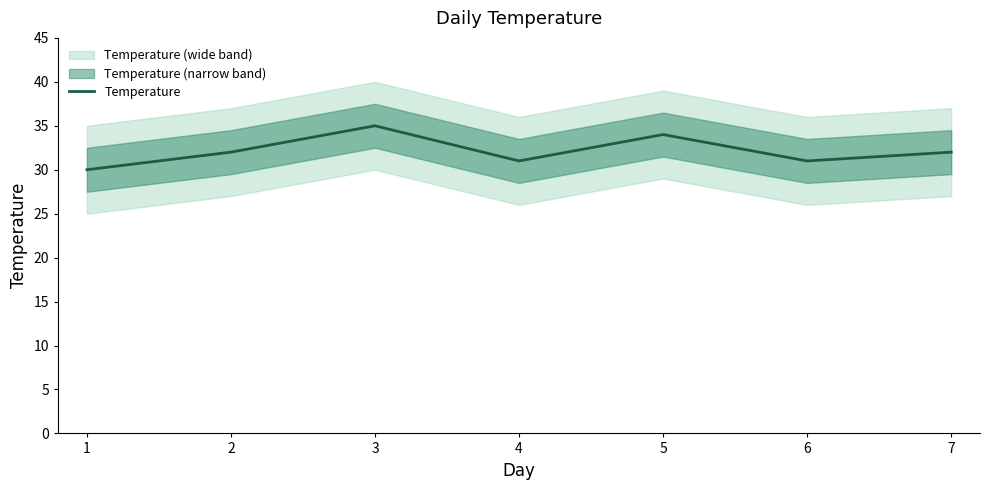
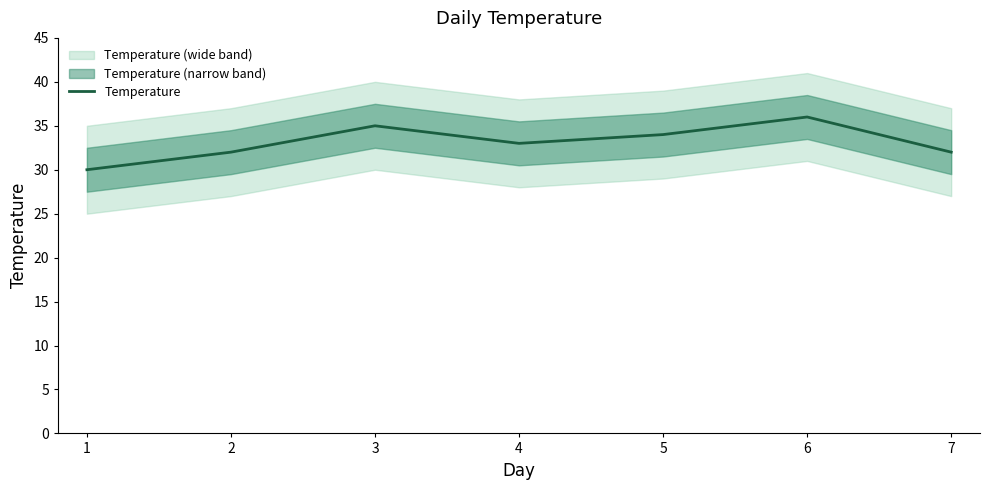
  {
    "Temperature": {
      "1": 30,
      "2": 32,
      "3": 35,
-     "4": 31,
+     "4": 33,
      "5": 34,
-     "6": 31,
+     "6": 36,
      "7": 32
    }
  }
